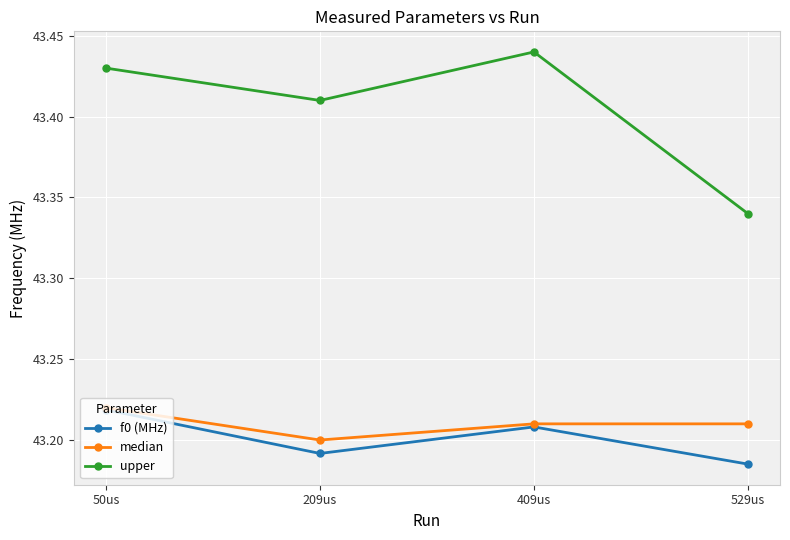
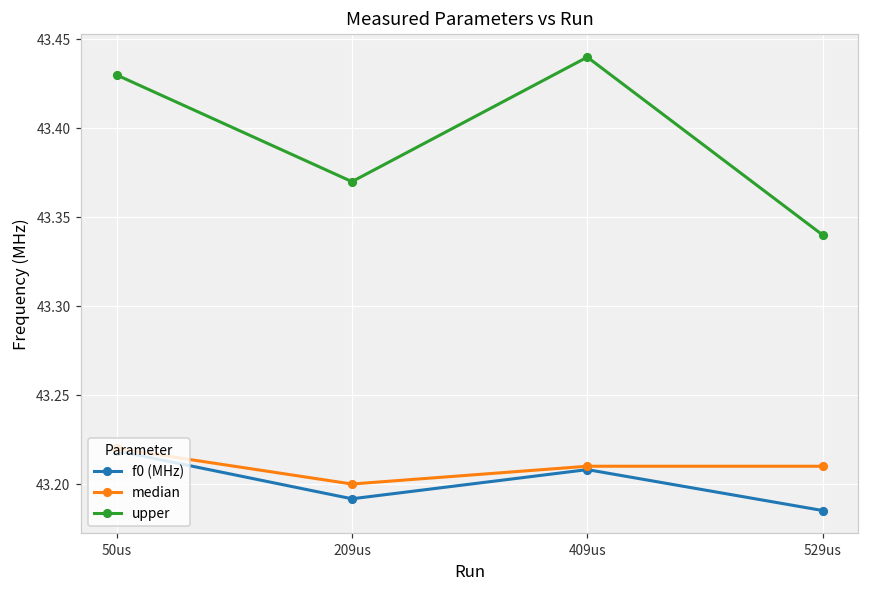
  {
    "f0 (MHz)": {
      "209us": 43.192,
      "409us": 43.208,
      "529us": 43.185
    },
    "median": {
      "209us": 43.20,
      "409us": 43.21,
      "529us": 43.21
    },
    "upper": {
      "50us": 43.43,
-     "209us": 43.41,
+     "209us": 43.37,
      "409us": 43.44,
      "529us": 43.34
    }
  }
